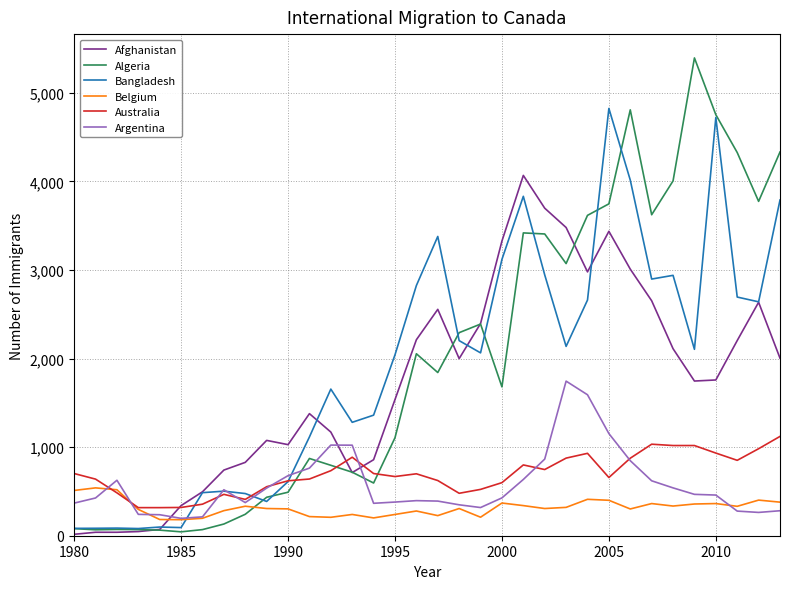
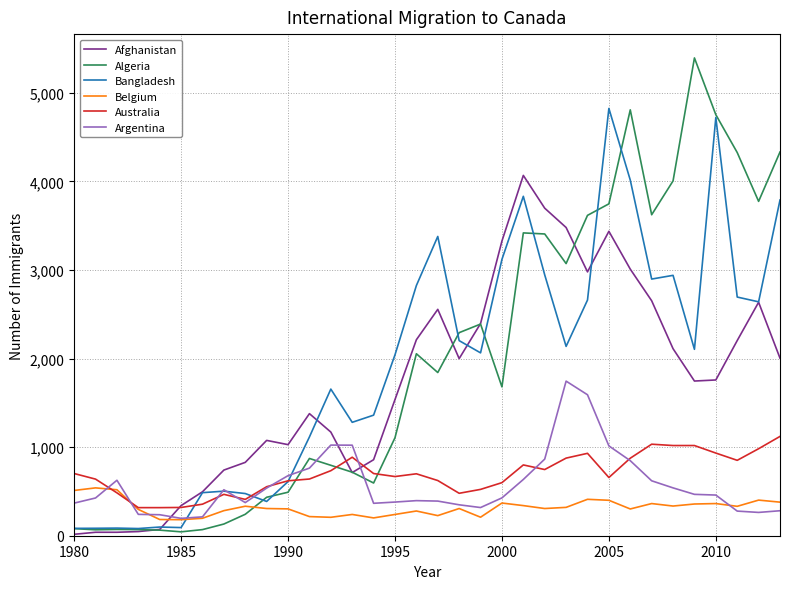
  {
    "Afghanistan": {
      "1980": "0",
      "1990": "1,000",
      "1995": "1,500",
      "2000": "3,300",
      "2005": "3,400",
      "2010": "1,800"
    },
    "Algeria": {
      "1985": "0",
      "1990": "500",
      "1995": "1,100",
      "2000": "1,700",
      "2005": "3,700",
      "2010": "4,800"
    },
    "Bangladesh": {
      "1985": "100",
      "1995": "2,000",
      "2000": "3,100",
      "2005": "4,800",
      "2010": "4,700"
    },
    "Belgium": {
      "1980": "500",
      "1990": "300",
      "1995": "200",
      "2000": "400",
      "2005": "400",
      "2010": "400"
    },
    "Australia": {
      "1980": "700",
      "1995": "700",
      "2000": "600",
      "2005": "700",
      "2010": "900"
    },
    "Argentina": {
      "1980": "400",
      "1990": "700",
      "1995": "400",
      "2000": "400",
-     "2005": "1,200",
+     "2005": "1,000",
      "2010": "500"
    }
  }
